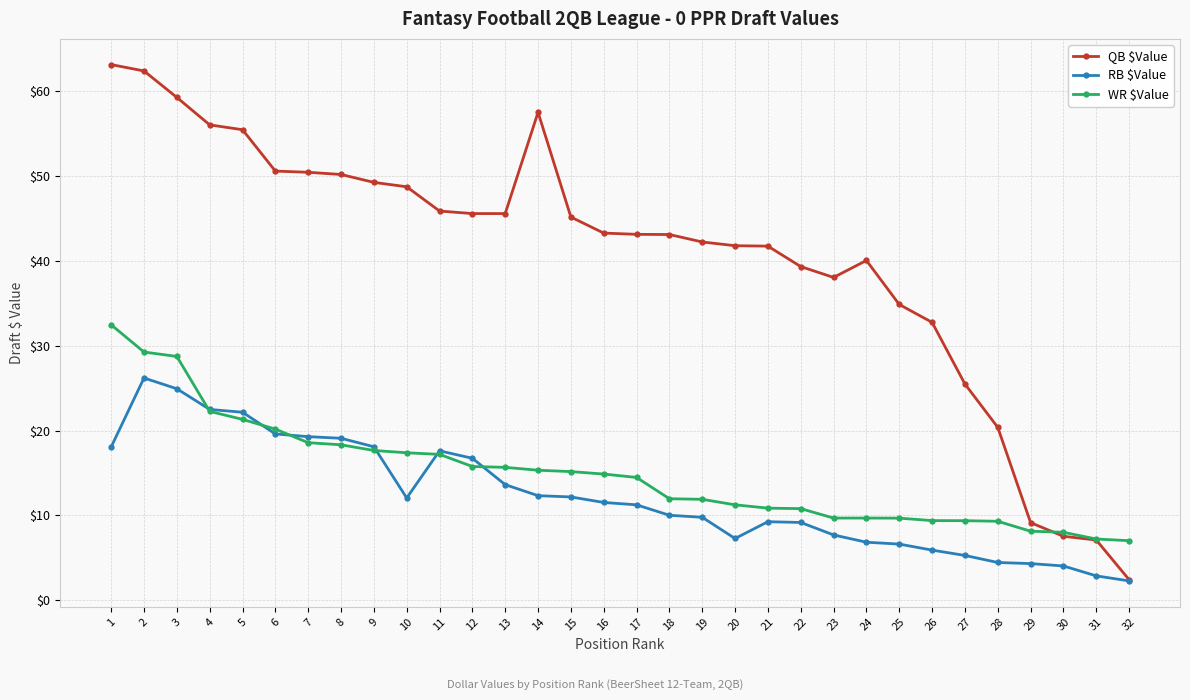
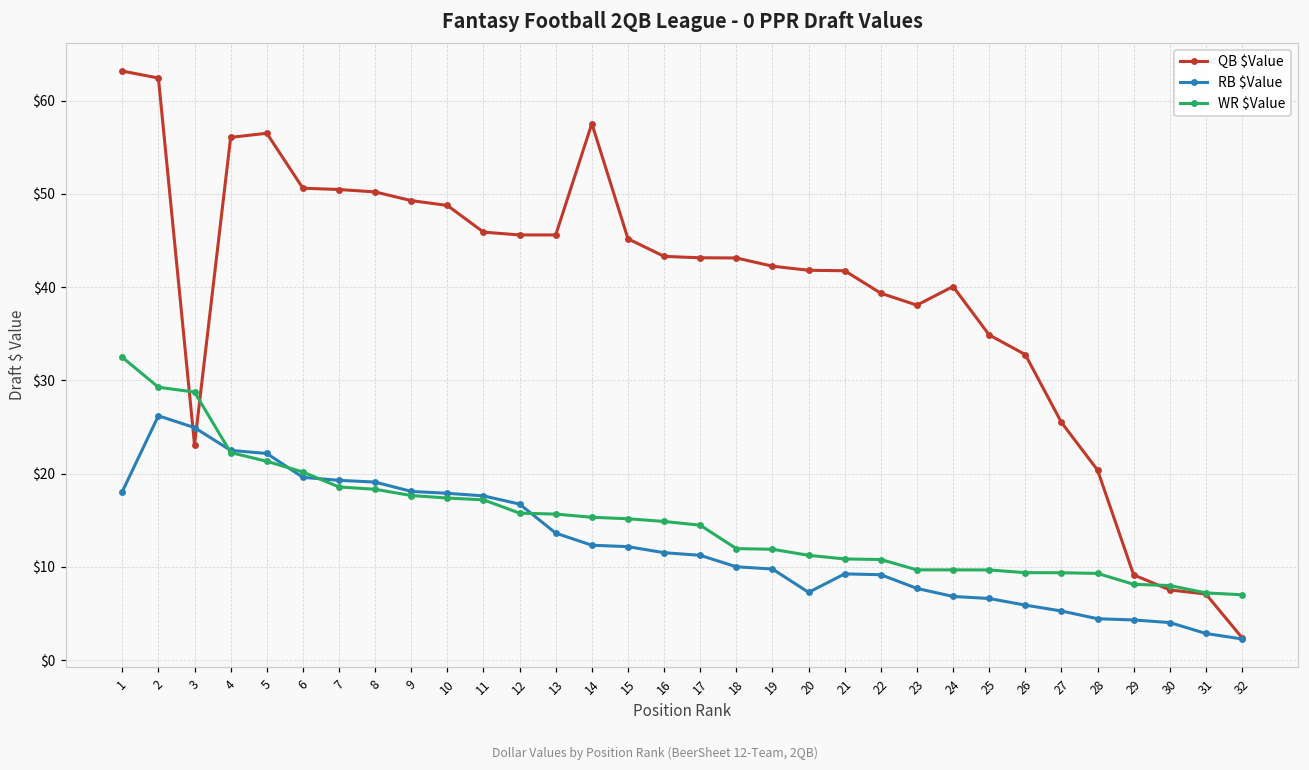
  {
    "QB $Value": {
      "1": "$63",
      "2": "$62",
-     "3": "$59",
+     "3": "$23",
      "4": "$56",
-     "5": "$55",
+     "5": "$56",
      "6": "$51",
      "7": "$50",
      "8": "$50",
      "9": "$49",
      "10": "$49",
      "11": "$46",
      "12": "$46",
      "13": "$46",
      "14": "$58",
      "15": "$45",
      "16": "$43",
      "17": "$43",
      "18": "$43",
      "19": "$42",
      "20": "$42",
      "21": "$42",
      "22": "$39",
      "23": "$38",
      "24": "$40",
      "25": "$35",
      "26": "$33",
      "27": "$25",
      "28": "$20",
      "29": "$9",
      "30": "$8"
    },
    "RB $Value": {
      "1": "$18",
      "2": "$26",
      "3": "$25",
      "5": "$22",
      "6": "$20",
      "7": "$19",
      "8": "$19",
      "9": "$18",
-     "10": "$12",
+     "10": "$18",
      "11": "$18",
      "12": "$17",
      "13": "$14",
      "14": "$12",
      "15": "$12",
      "16": "$12",
      "17": "$11",
      "18": "$10",
      "19": "$10",
      "20": "$7",
      "21": "$9",
      "22": "$9",
      "23": "$8",
      "24": "$7",
      "25": "$7",
      "26": "$6",
      "27": "$5",
      "28": "$4",
      "29": "$4",
      "30": "$4",
      "31": "$3"
    },
    "WR $Value": {
      "1": "$32",
      "2": "$29",
      "3": "$29",
      "5": "$21",
      "6": "$20",
      "7": "$19",
      "8": "$18",
      "9": "$18",
      "10": "$17",
      "11": "$17",
      "12": "$16",
      "13": "$16",
      "14": "$15",
      "15": "$15",
      "16": "$15",
      "17": "$14",
      "18": "$12",
      "19": "$12",
      "20": "$11",
      "21": "$11",
      "22": "$11",
      "23": "$10",
      "24": "$10",
      "25": "$10",
      "26": "$9",
      "27": "$9",
      "28": "$9",
      "29": "$8",
      "30": "$8",
      "32": "$7"
    }
  }
